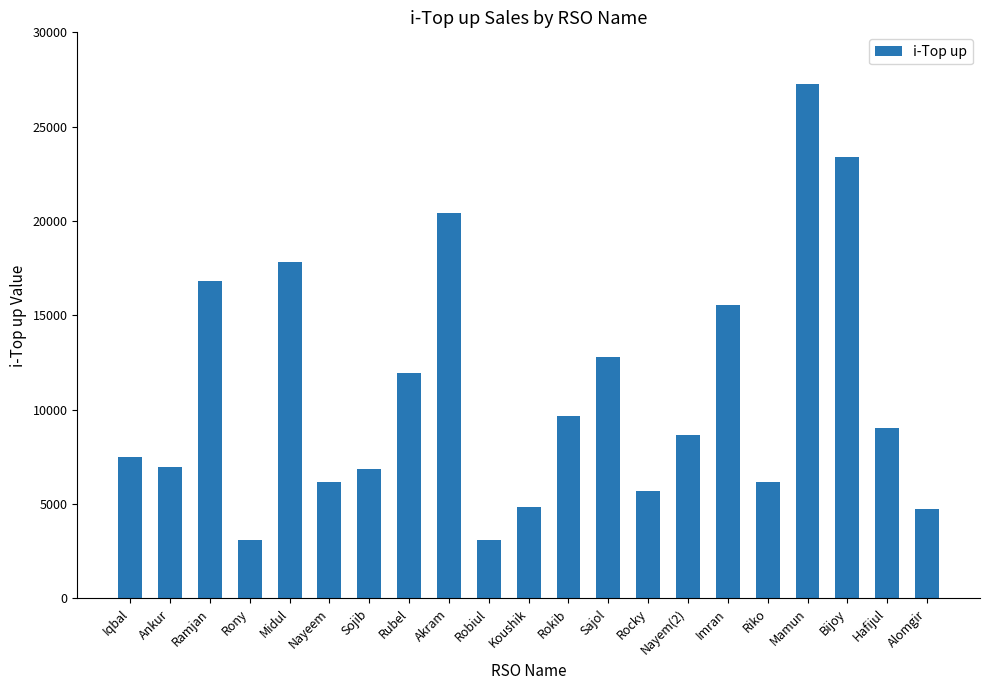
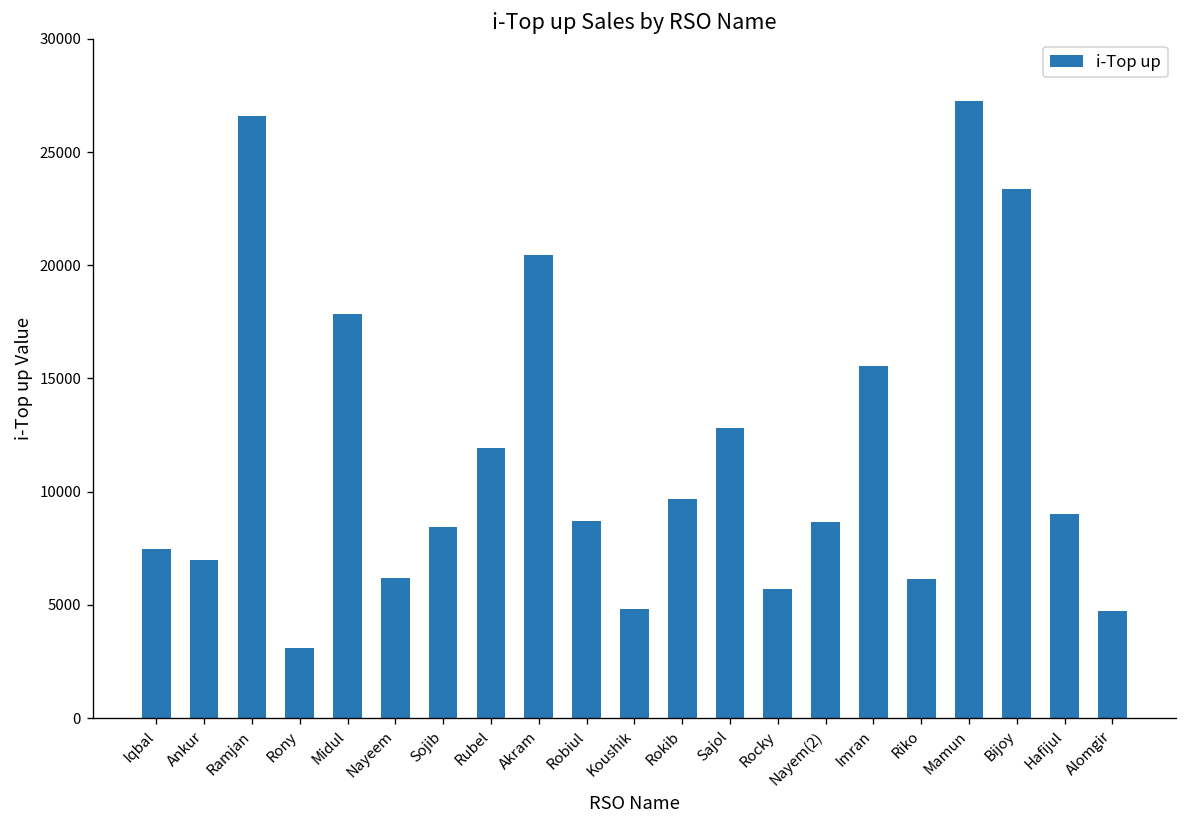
  {
    "Iqbal": 7500,
    "Ankur": 7000,
-   "Ramjan": 16800,
+   "Ramjan": 26600,
    "Rony": 3100,
    "Midul": 17800,
    "Nayeem": 6200,
-   "Sojib": 6900,
+   "Sojib": 8400,
    "Rubel": 11900,
    "Akram": 20400,
-   "Robiul": 3100,
+   "Robiul": 8700,
    "Koushik": 4800,
    "Rokib": 9700,
    "Sajol": 12800,
    "Rocky": 5700,
    "Nayem(2)": 8700,
    "Imran": 15500,
    "Riko": 6200,
    "Mamun": 27200,
    "Bijoy": 23400,
    "Hafijul": 9000,
    "Alomgir": 4700
  }
